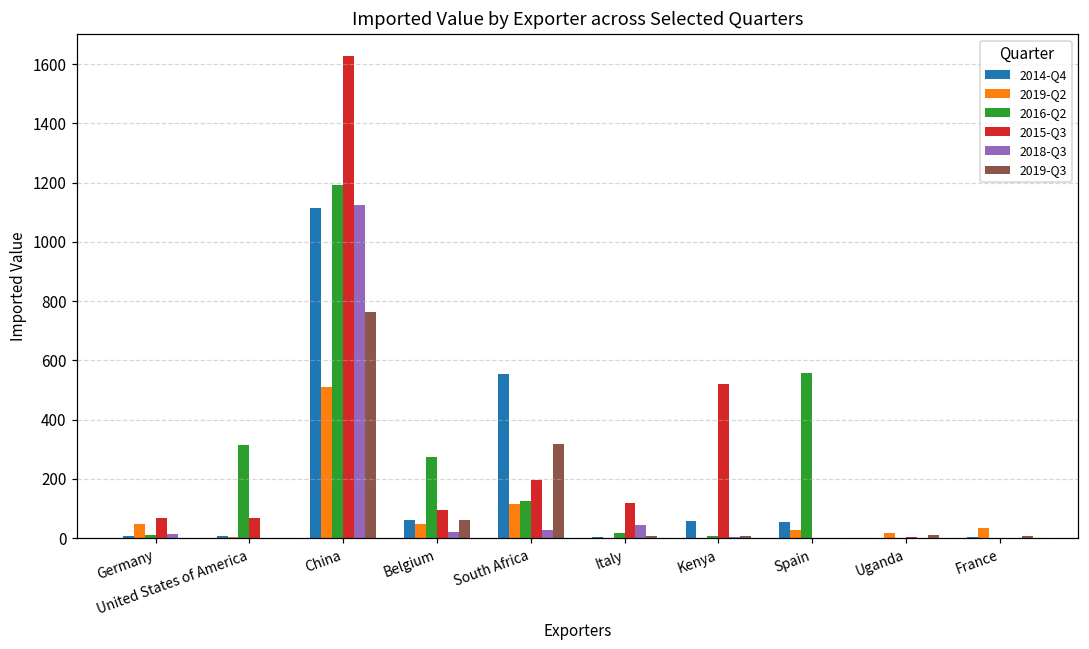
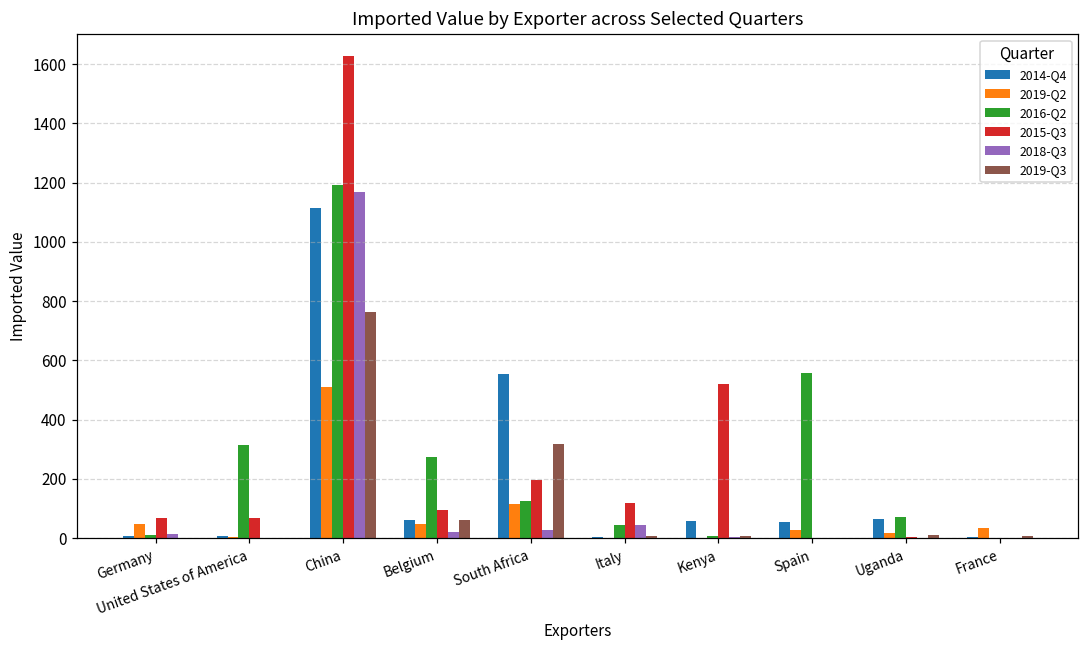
  {
    "2014-Q4": {
      "China": 1110,
      "Belgium": 60,
      "South Africa": 560,
      "Kenya": 60,
      "Spain": 60,
-     "Uganda": 0
+     "Uganda": 70
    },
    "2019-Q2": {
      "Germany": 50,
      "China": 510,
      "Belgium": 50,
      "South Africa": 120,
      "Italy": 0,
      "Spain": 30,
      "Uganda": 20,
      "France": 30
    },
    "2016-Q2": {
      "Germany": 10,
      "United States of America": 320,
      "China": 1190,
      "Belgium": 280,
      "South Africa": 130,
-     "Italy": 20,
+     "Italy": 50,
      "Spain": 560,
-     "Uganda": 0,
+     "Uganda": 70,
      "France": 0
    },
    "2015-Q3": {
      "Germany": 70,
      "United States of America": 70,
      "China": 1630,
      "Belgium": 100,
      "South Africa": 200,
      "Italy": 120,
      "Kenya": 520,
      "Spain": 0,
      "France": 0
    },
    "2018-Q3": {
      "Germany": 20,
      "United States of America": 0,
-     "China": 1130,
+     "China": 1170,
      "Belgium": 20,
      "South Africa": 30,
      "Italy": 50,
      "Spain": 0,
      "Uganda": 0
    },
    "2019-Q3": {
      "Germany": 0,
      "United States of America": 0,
      "China": 760,
      "Belgium": 60,
      "South Africa": 320,
      "Spain": 0,
      "Uganda": 10
    }
  }
